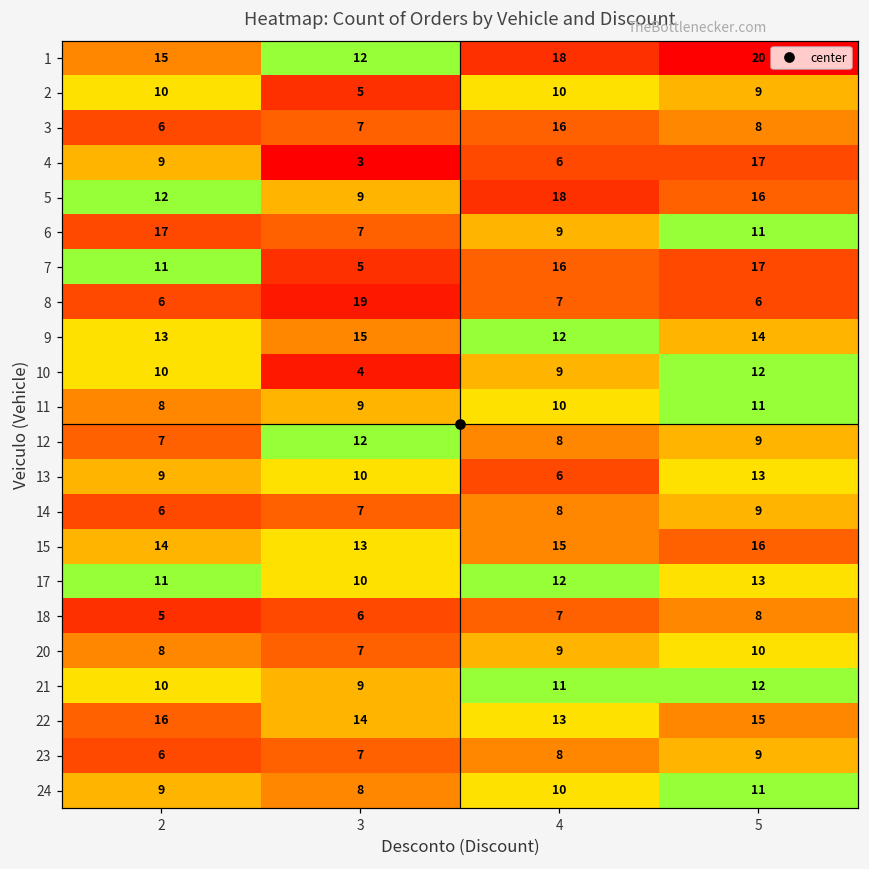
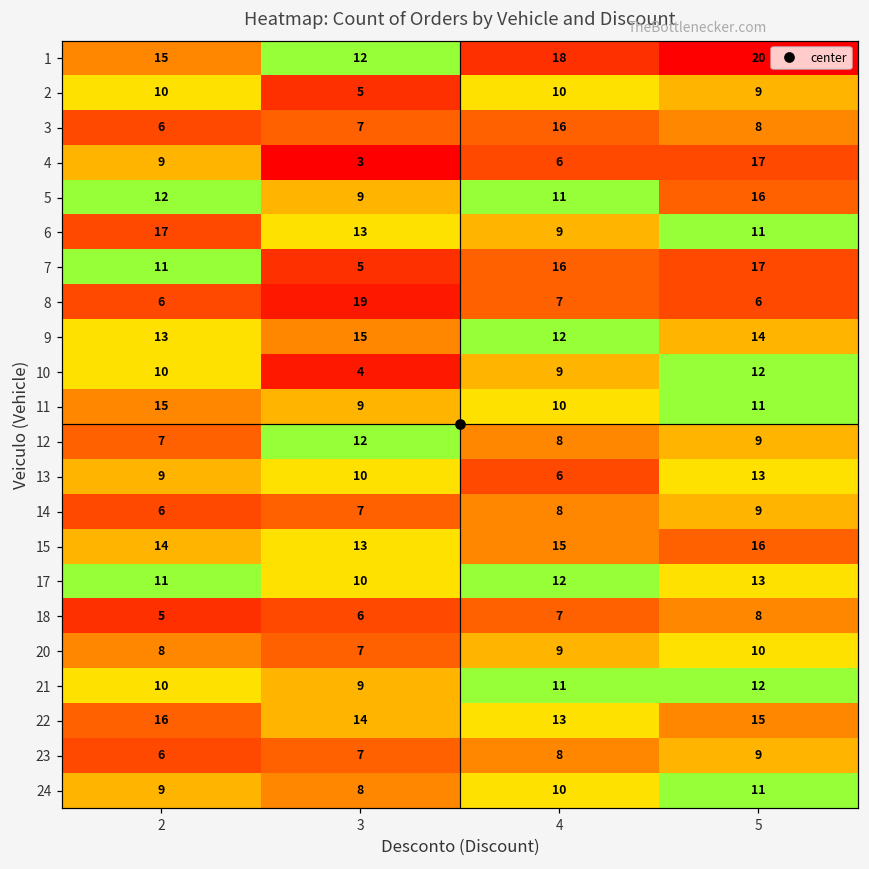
  {
    "1": {
      "2": 15,
      "3": 12,
      "4": 18,
      "5": 20
    },
    "2": {
      "2": 10,
      "3": 5,
      "4": 10,
      "5": 9
    },
    "3": {
      "2": 6,
      "3": 7,
      "4": 16,
      "5": 8
    },
    "4": {
      "2": 9,
      "3": 3,
      "4": 6,
      "5": 17
    },
    "5": {
      "2": 12,
      "3": 9,
-     "4": 18,
+     "4": 11,
      "5": 16
    },
    "6": {
      "2": 17,
-     "3": 7,
+     "3": 13,
      "4": 9,
      "5": 11
    },
    "7": {
      "2": 11,
      "3": 5,
      "4": 16,
      "5": 17
    },
    "8": {
      "2": 6,
      "3": 19,
      "4": 7,
      "5": 6
    },
    "9": {
      "2": 13,
      "3": 15,
      "4": 12,
      "5": 14
    },
    "10": {
      "2": 10,
      "3": 4,
      "4": 9,
      "5": 12
    },
    "11": {
-     "2": 8,
+     "2": 15,
      "3": 9,
      "4": 10,
      "5": 11
    },
    "12": {
      "2": 7,
      "3": 12,
      "4": 8,
      "5": 9
    },
    "13": {
      "2": 9,
      "3": 10,
      "4": 6,
      "5": 13
    },
    "14": {
      "2": 6,
      "3": 7,
      "4": 8,
      "5": 9
    },
    "15": {
      "2": 14,
      "3": 13,
      "4": 15,
      "5": 16
    },
    "17": {
      "2": 11,
      "3": 10,
      "4": 12,
      "5": 13
    },
    "18": {
      "2": 5,
      "3": 6,
      "4": 7,
      "5": 8
    },
    "20": {
      "2": 8,
      "3": 7,
      "4": 9,
      "5": 10
    },
    "21": {
      "2": 10,
      "3": 9,
      "4": 11,
      "5": 12
    },
    "22": {
      "2": 16,
      "3": 14,
      "4": 13,
      "5": 15
    },
    "23": {
      "2": 6,
      "3": 7,
      "4": 8,
      "5": 9
    },
    "24": {
      "2": 9,
      "3": 8,
      "4": 10,
      "5": 11
    }
  }
